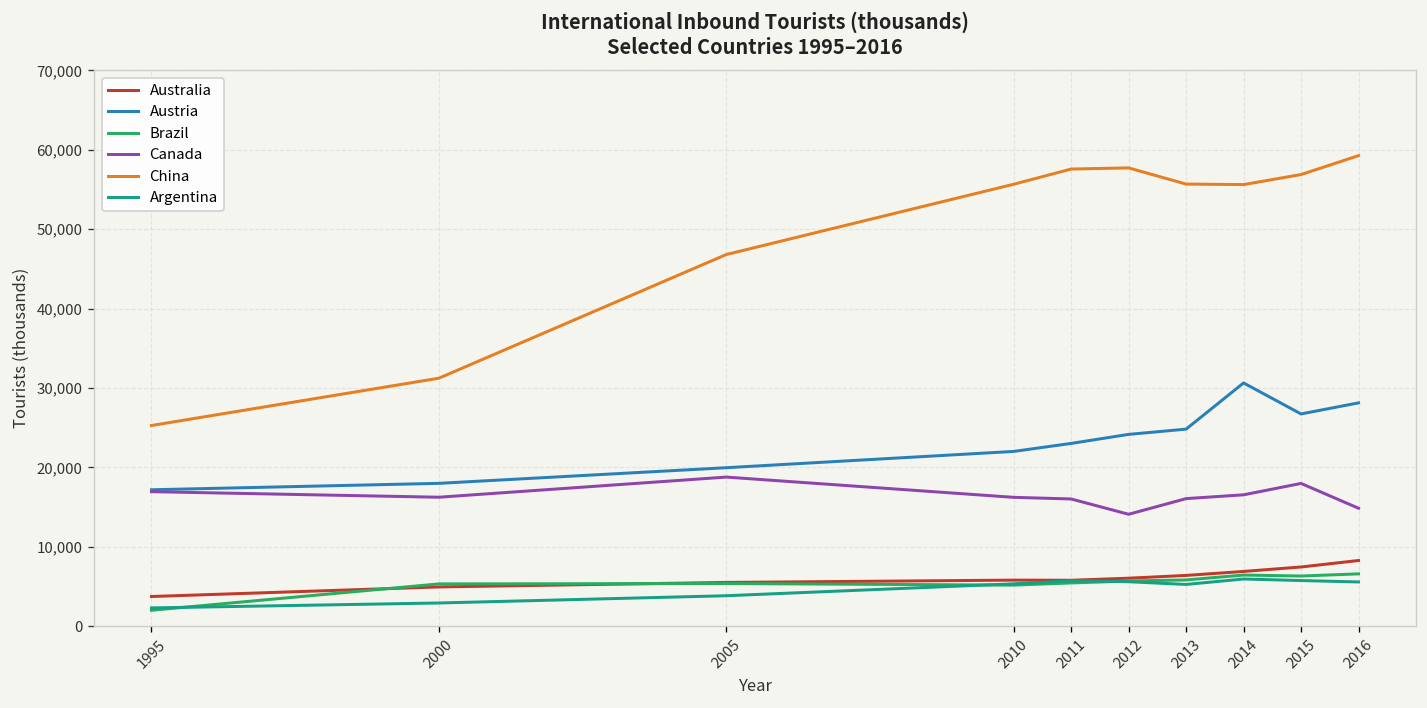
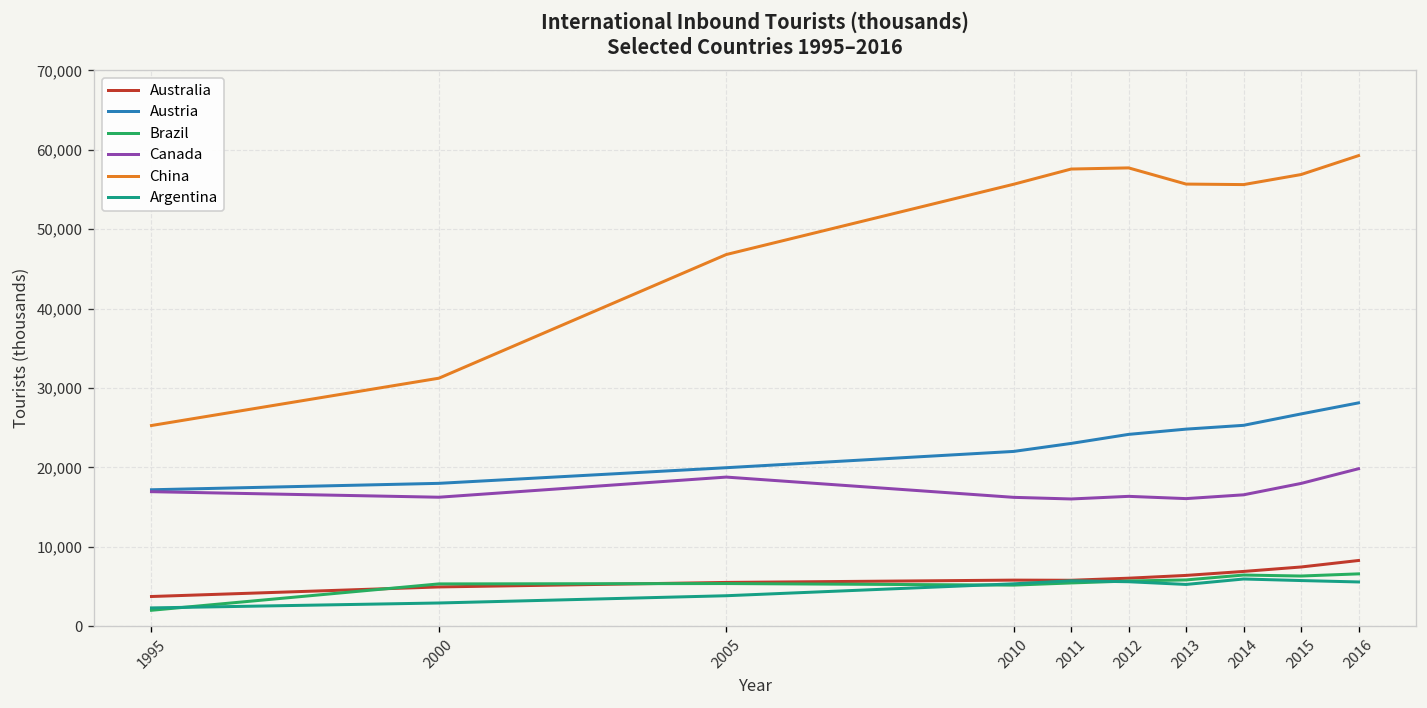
  {
    "Australia": {
      "1995": "4,000",
      "2010": "6,000",
      "2013": "6,000",
      "2014": "7,000",
      "2015": "7,000",
      "2016": "8,000"
    },
    "Austria": {
      "2000": "18,000",
      "2005": "20,000",
      "2010": "22,000",
      "2011": "23,000",
      "2012": "24,000",
      "2013": "25,000",
-     "2014": "31,000",
+     "2014": "25,000",
      "2015": "27,000",
      "2016": "28,000"
    },
    "Canada": {
      "2000": "16,000",
      "2005": "19,000",
      "2010": "16,000",
      "2011": "16,000",
-     "2012": "14,000",
+     "2012": "16,000",
      "2013": "16,000",
      "2014": "17,000",
      "2015": "18,000",
-     "2016": "15,000"
+     "2016": "20,000"
    },
    "China": {
      "1995": "25,000",
      "2000": "31,000",
      "2005": "47,000",
      "2010": "56,000",
      "2011": "58,000",
      "2012": "58,000",
      "2013": "56,000",
      "2014": "56,000",
      "2015": "57,000",
      "2016": "59,000"
    }
  }
